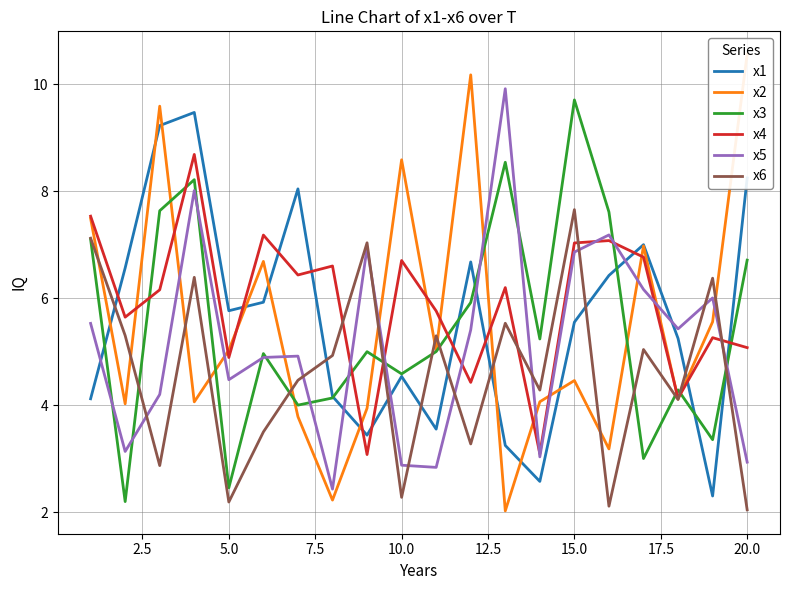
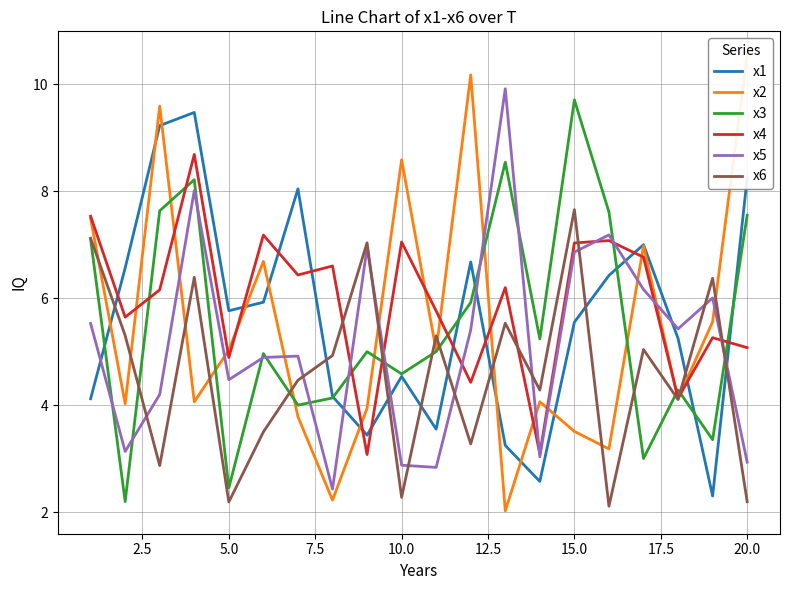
  {
    "x1": {
      "5.0": 5.8,
      "15.0": 5.6
    },
    "x2": {
      "5.0": 5.0,
      "10.0": 8.6,
-     "15.0": 4.5
+     "15.0": 3.5
    },
    "x3": {
      "5.0": 2.5,
      "15.0": 9.7,
-     "20.0": 6.7
+     "20.0": 7.6
    },
    "x4": {
      "5.0": 4.9,
-     "10.0": 6.7,
+     "10.0": 7.1,
      "15.0": 7.0,
      "20.0": 5.1
    },
    "x5": {
      "5.0": 4.5,
      "10.0": 2.9,
      "15.0": 6.9,
      "20.0": 2.9
    },
    "x6": {
      "5.0": 2.2,
      "10.0": 2.3,
      "15.0": 7.7,
-     "20.0": 2.0
+     "20.0": 2.2
    }
  }
